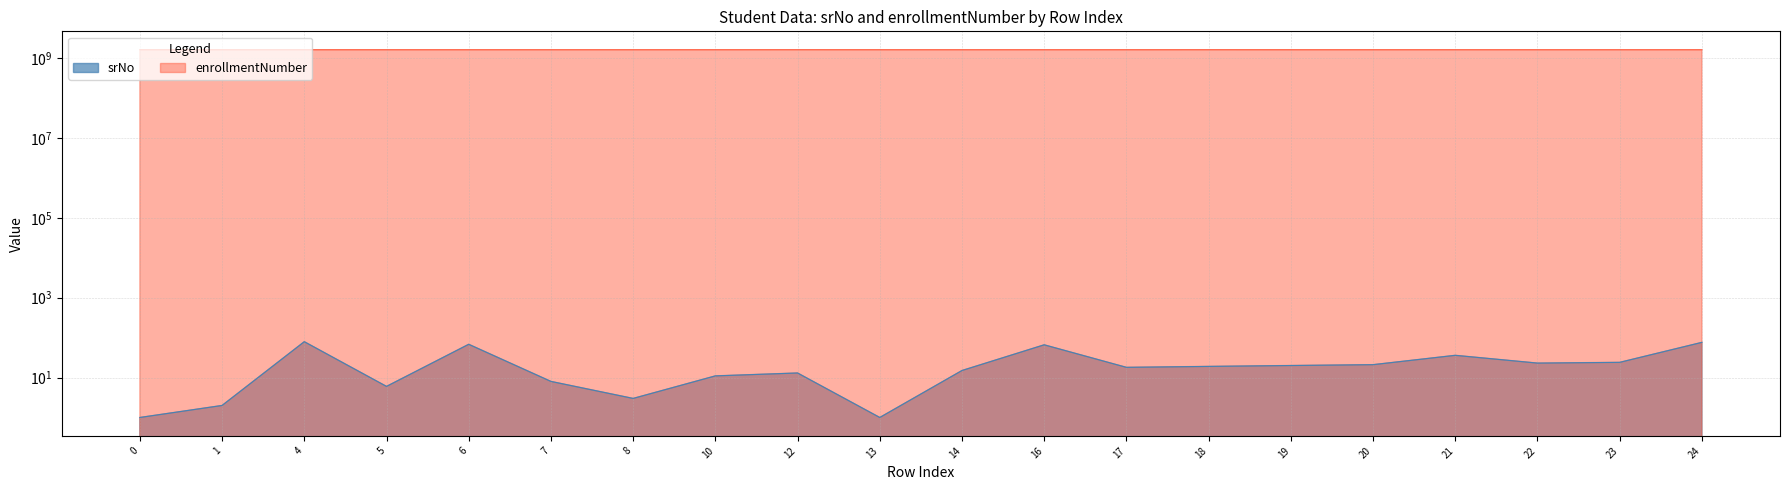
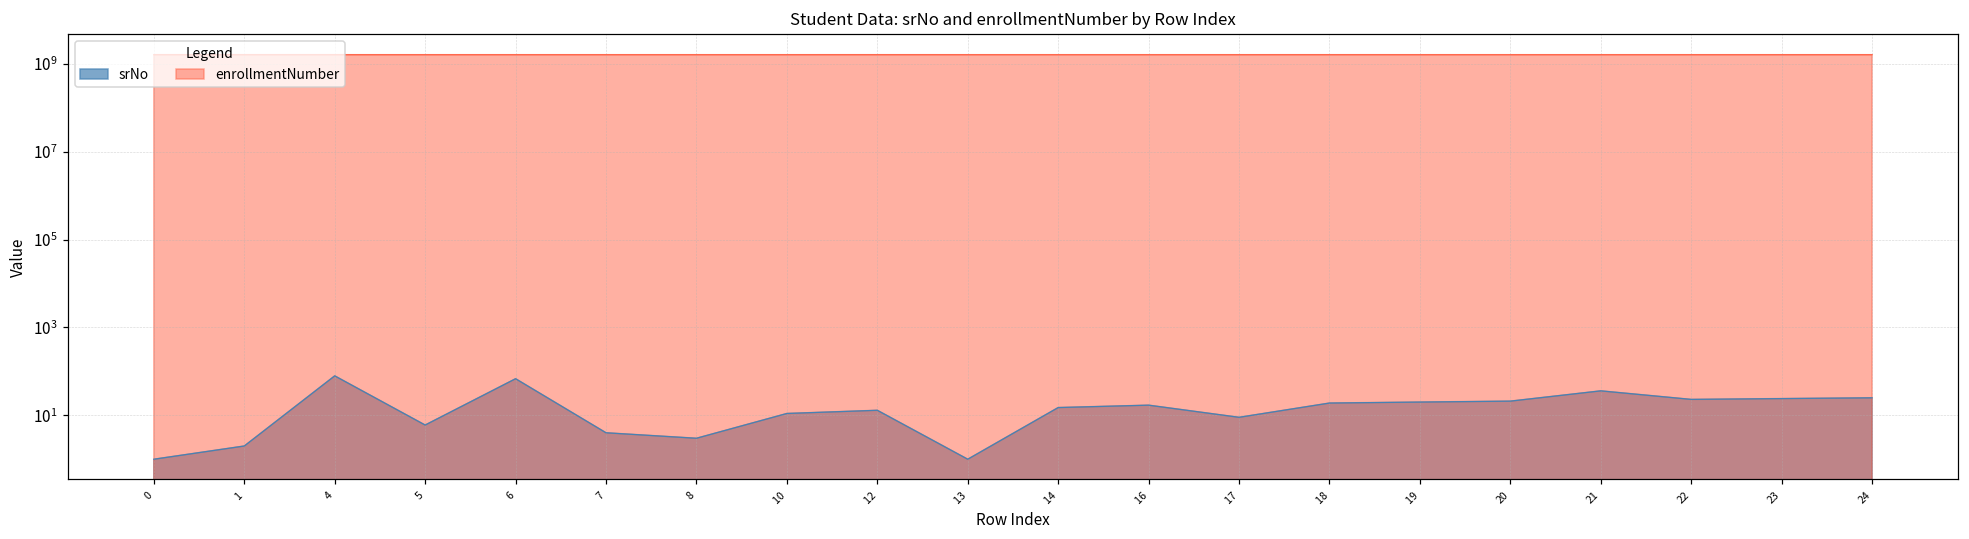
  {
    "srNo": {
      "0": 1,
      "1": 2,
      "4": 80,
      "5": 6,
      "6": 70,
-     "7": 8,
+     "7": 4,
      "8": 3,
      "10": 11,
      "12": 13,
      "13": 1,
      "14": 15,
-     "16": 70,
-     "17": 20,
+     "16": 17,
+     "17": 9,
      "18": 20,
      "19": 20,
      "20": 20,
      "21": 40,
      "22": 20,
      "23": 20,
-     "24": 80
+     "24": 30
    },
    "enrollmentNumber": {
      "5": 1600000000,
      "6": 1600000000,
      "7": 1600000000,
      "8": 1600000000,
      "10": 1600000000,
      "12": 1600000000,
      "13": 1600000000,
      "14": 1600000000,
      "16": 1600000000,
      "17": 1600000000,
      "18": 1600000000,
      "19": 1600000000,
      "20": 1600000000,
      "21": 1600000000,
      "22": 1600000000,
      "23": 1600000000,
      "24": 1600000000
    }
  }
